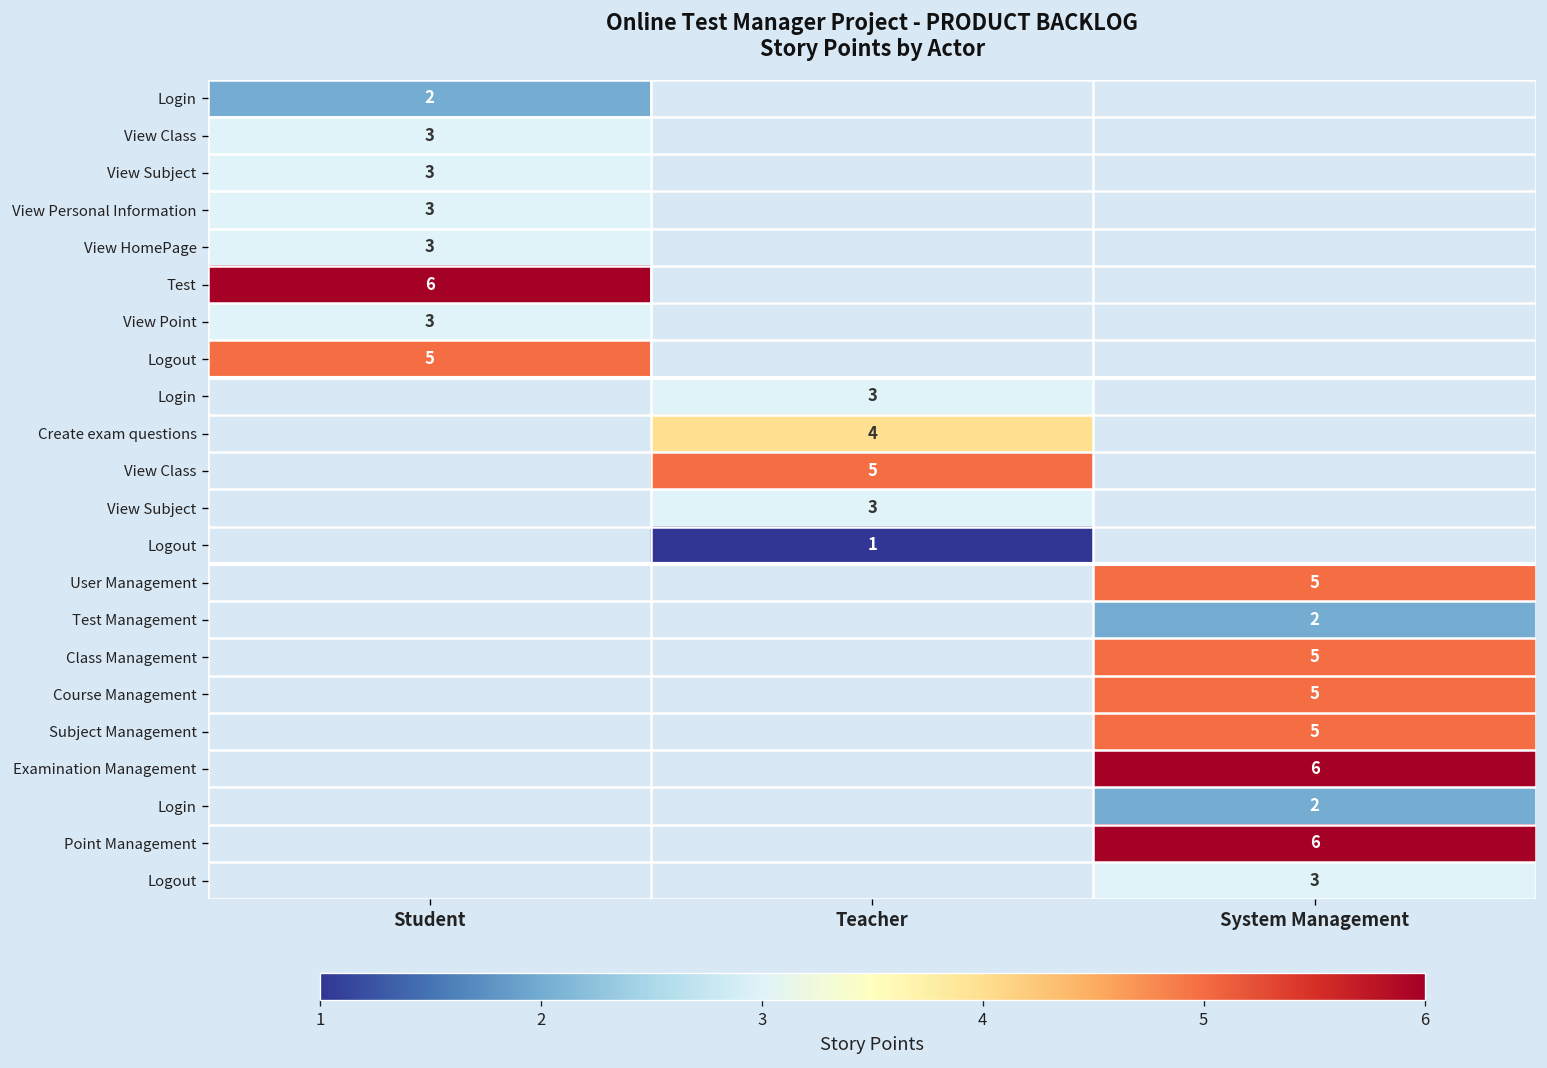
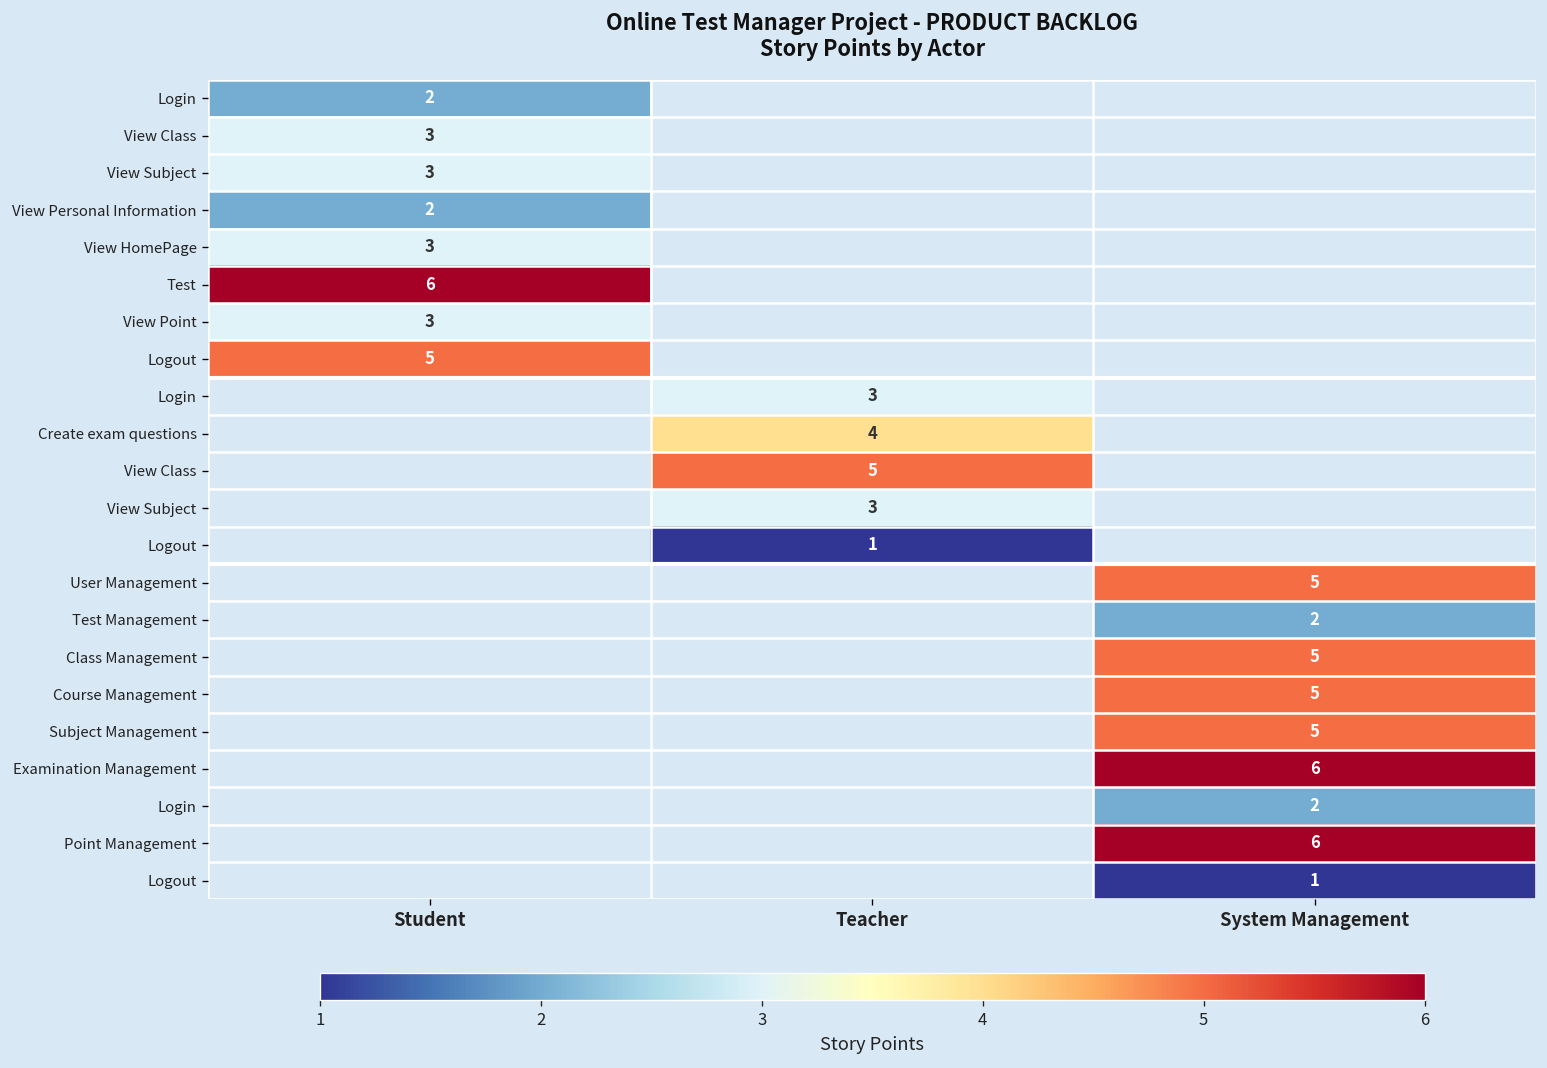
  {
    "Login": {
      "Student": 2,
      "Teacher": 3,
      "System Management": 2
    },
    "View Class": {
      "Student": 3,
      "Teacher": 5
    },
    "View Subject": {
      "Student": 3,
      "Teacher": 3
    },
    "View Personal Information": {
-     "Student": 3
+     "Student": 2
    },
    "View HomePage": {
      "Student": 3
    },
    "Test": {
      "Student": 6
    },
    "View Point": {
      "Student": 3
    },
    "Logout": {
      "Student": 5,
      "Teacher": 1,
-     "System Management": 3
+     "System Management": 1
    },
    "Create exam questions": {
      "Teacher": 4
    },
    "User Management": {
      "System Management": 5
    },
    "Test Management": {
      "System Management": 2
    },
    "Class Management": {
      "System Management": 5
    },
    "Course Management": {
      "System Management": 5
    },
    "Subject Management": {
      "System Management": 5
    },
    "Examination Management": {
      "System Management": 6
    },
    "Point Management": {
      "System Management": 6
    }
  }
